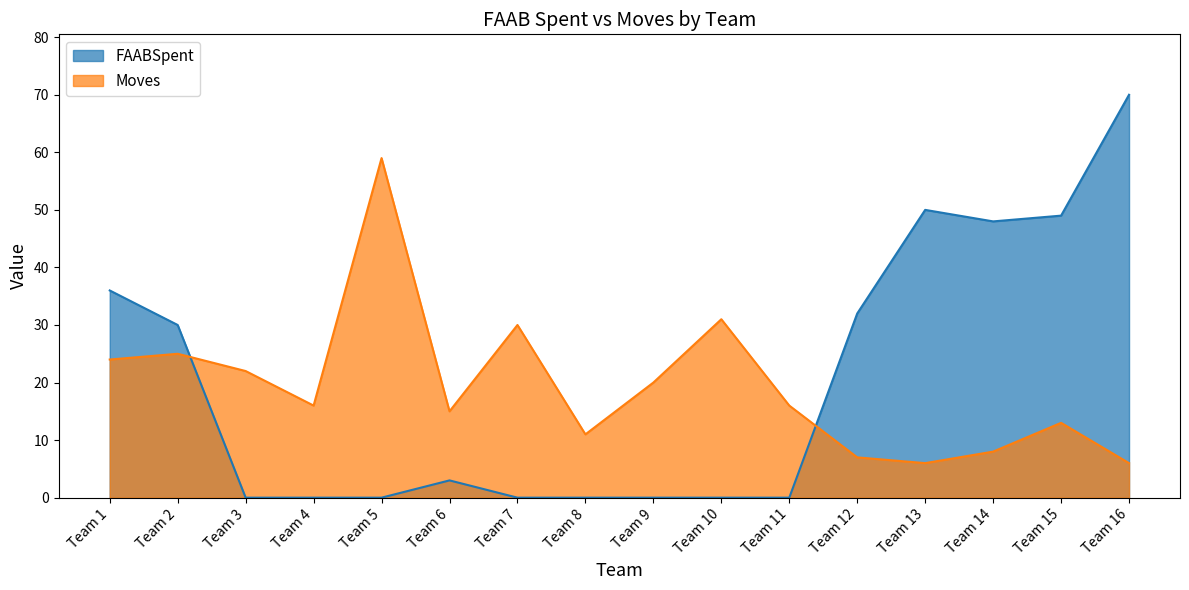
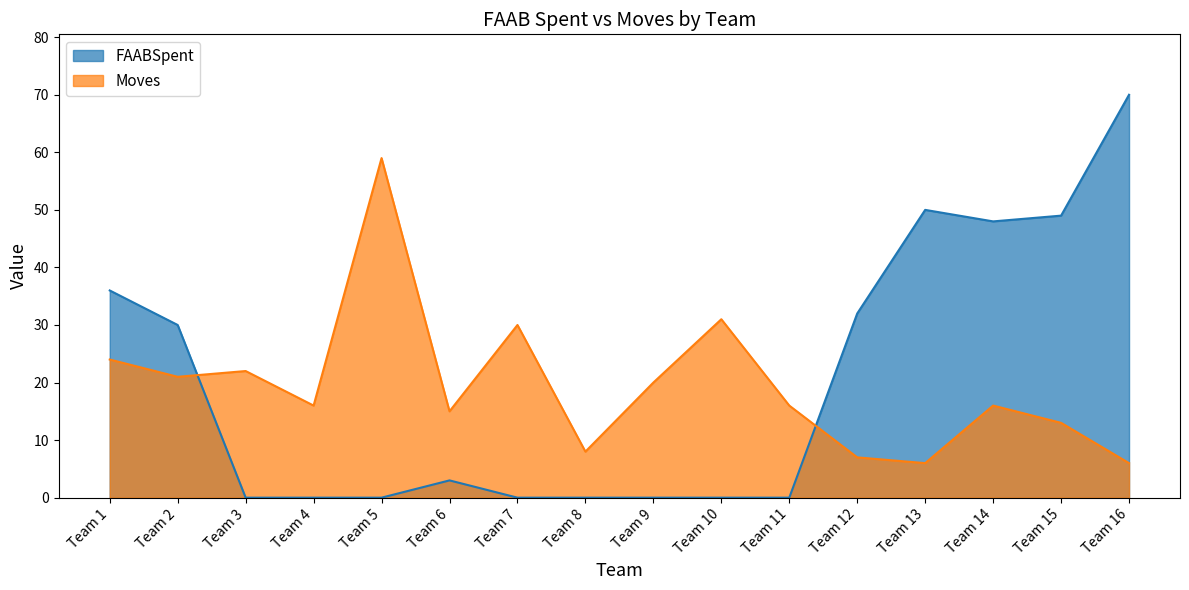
  {
    "FAABSpent": {
      "Team 1": 36,
      "Team 2": 30,
      "Team 3": 0,
      "Team 4": 0,
      "Team 5": 0,
      "Team 6": 3,
      "Team 7": 0,
      "Team 8": 0,
      "Team 9": 0,
      "Team 10": 0,
      "Team 11": 0,
      "Team 12": 32,
      "Team 13": 50,
      "Team 14": 48,
      "Team 15": 49,
      "Team 16": 70
    },
    "Moves": {
      "Team 1": 24,
-     "Team 2": 25,
+     "Team 2": 21,
      "Team 3": 22,
      "Team 4": 16,
      "Team 5": 59,
      "Team 6": 15,
      "Team 7": 30,
-     "Team 8": 11,
+     "Team 8": 8,
      "Team 9": 20,
      "Team 10": 31,
      "Team 11": 16,
      "Team 12": 7,
      "Team 13": 6,
-     "Team 14": 8,
+     "Team 14": 16,
      "Team 15": 13,
      "Team 16": 6
    }
  }
